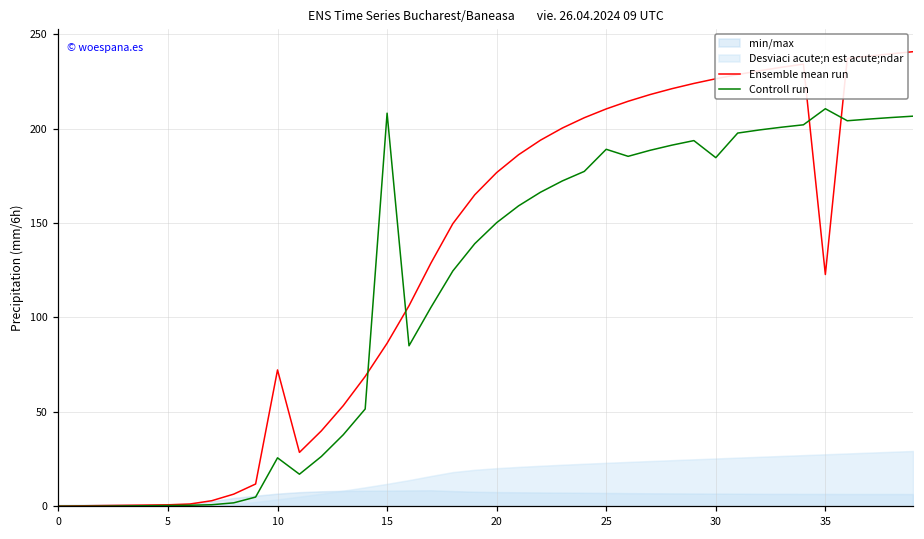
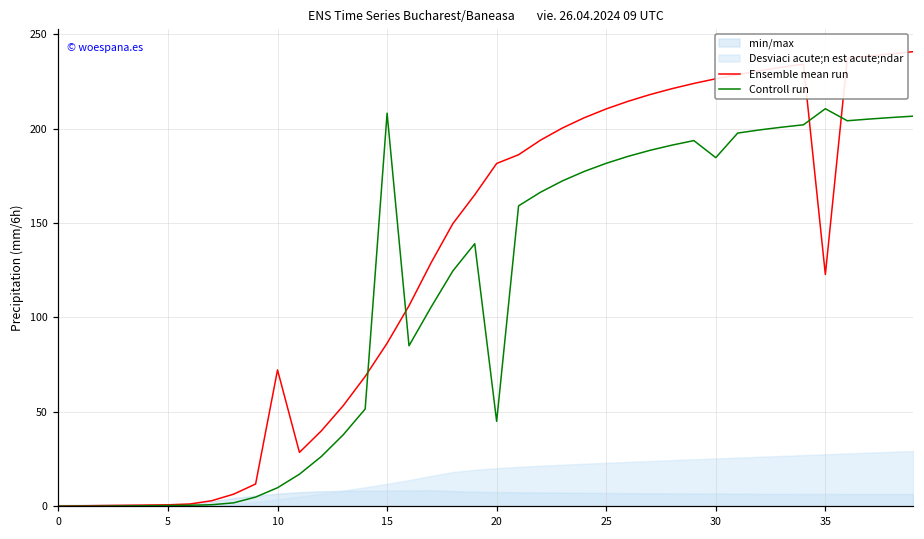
  {
    "Ensemble mean run": {
      "10": 72,
      "15": 86,
-     "20": 177,
+     "20": 182,
      "25": 210,
      "35": 123
    },
    "Controll run": {
-     "10": 26,
+     "10": 10,
      "15": 208,
-     "20": 150,
-     "25": 189,
+     "20": 45,
+     "25": 182,
      "30": 185,
      "35": 211
    }
  }
